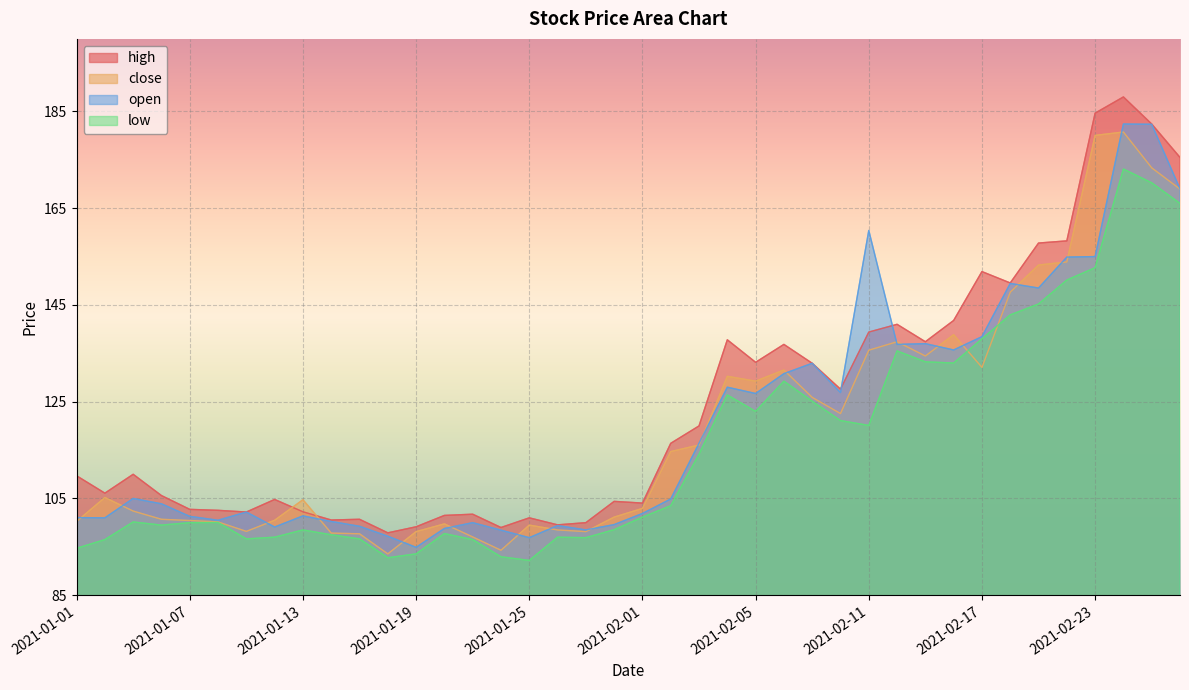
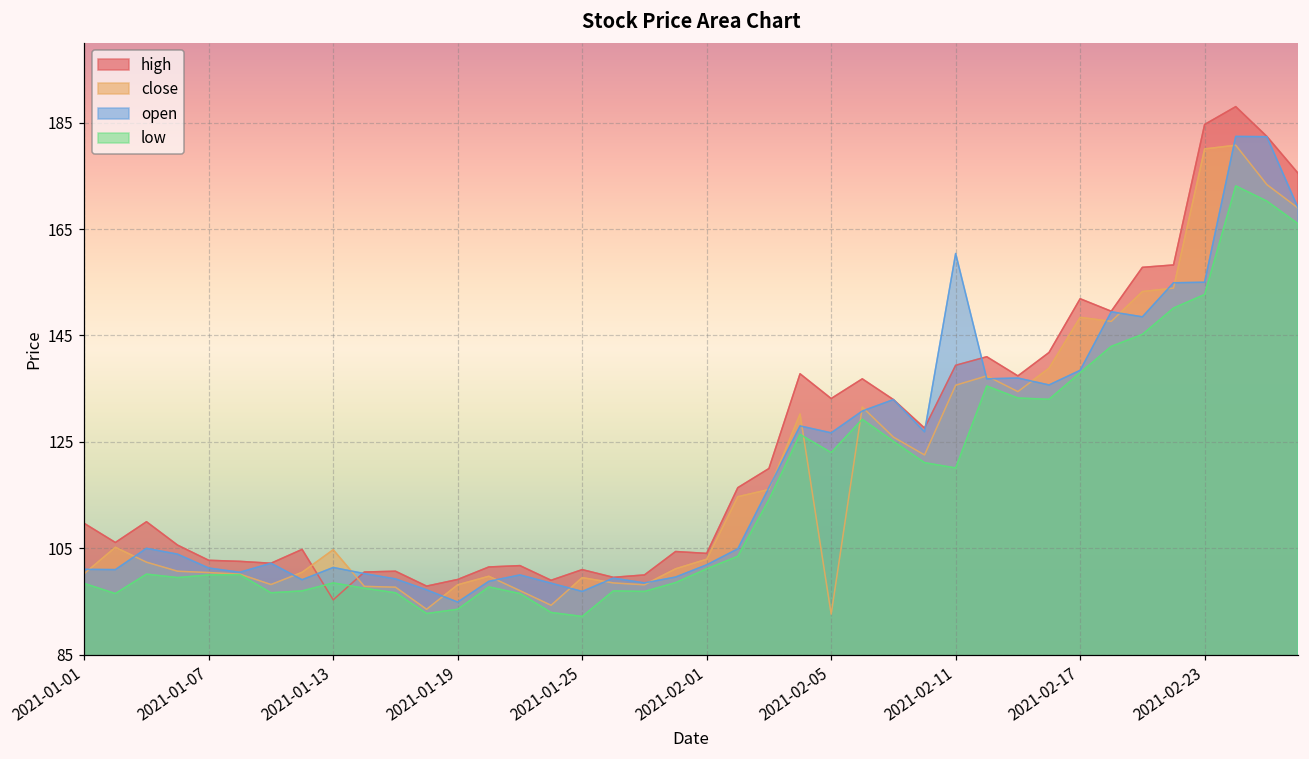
  {
    "high": {
      "2021-01-01": 110,
      "2021-01-07": 103,
-     "2021-01-13": 102,
+     "2021-01-13": 95,
      "2021-01-19": 99,
      "2021-01-25": 101,
      "2021-02-01": 104,
      "2021-02-05": 133,
      "2021-02-11": 139,
      "2021-02-17": 152,
      "2021-02-23": 185
    },
    "close": {
      "2021-01-01": 100,
      "2021-01-13": 105,
      "2021-01-19": 98,
      "2021-01-25": 100,
      "2021-02-01": 103,
-     "2021-02-05": 129,
+     "2021-02-05": 93,
      "2021-02-11": 136,
-     "2021-02-17": 132,
+     "2021-02-17": 148,
      "2021-02-23": 180
    },
    "open": {
      "2021-01-01": 101,
      "2021-01-07": 101,
      "2021-01-13": 101,
      "2021-01-19": 95,
      "2021-01-25": 97,
      "2021-02-01": 102,
      "2021-02-05": 127,
      "2021-02-11": 160,
      "2021-02-23": 155
    },
    "low": {
-     "2021-01-01": 95,
+     "2021-01-01": 98,
      "2021-01-13": 99,
      "2021-01-19": 94,
      "2021-01-25": 92,
      "2021-02-01": 101,
      "2021-02-05": 123,
      "2021-02-11": 120,
      "2021-02-23": 153
    }
  }
